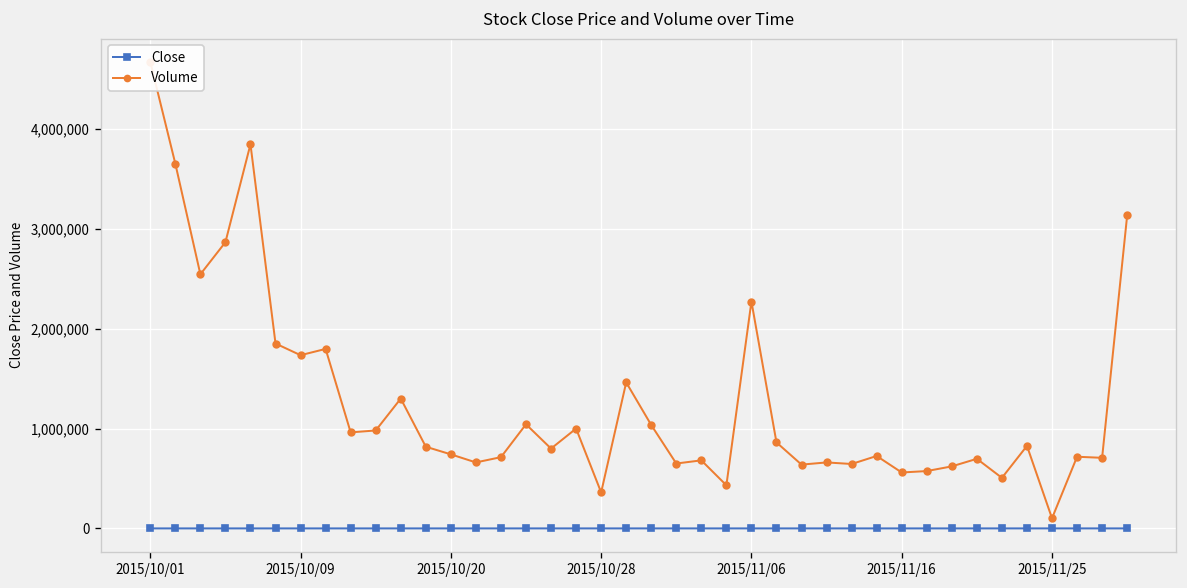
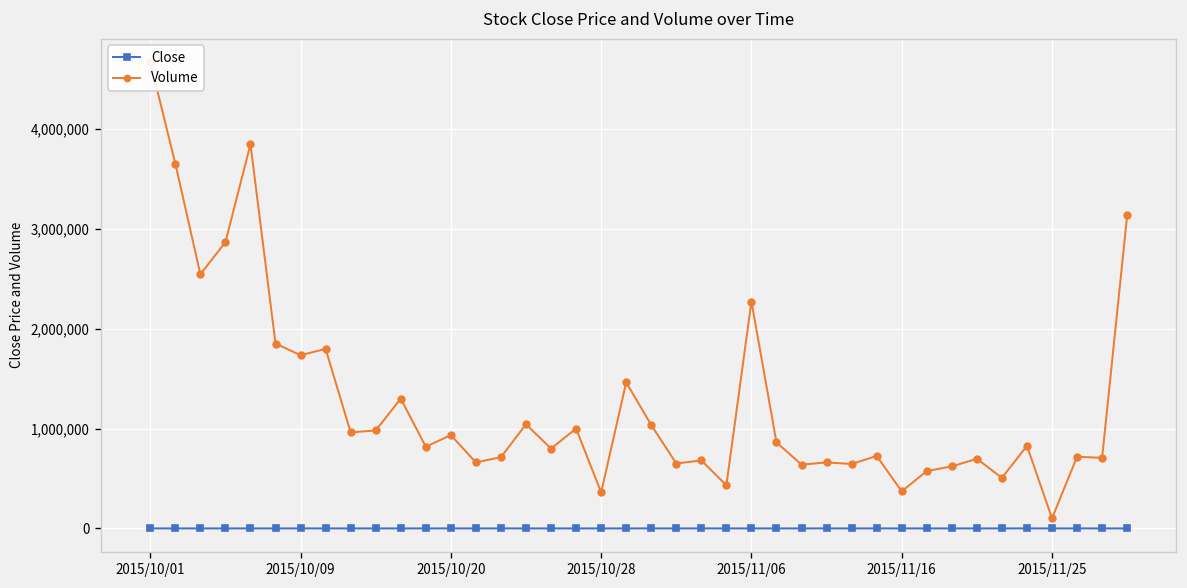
  {
    "Close": {
      "2015/10/01": "0",
      "2015/10/09": "0",
      "2015/10/20": "0",
      "2015/10/28": "0",
      "2015/11/06": "0",
      "2015/11/16": "0",
      "2015/11/25": "0"
    },
    "Volume": {
      "2015/10/09": "1,700,000",
-     "2015/10/20": "700,000",
+     "2015/10/20": "900,000",
      "2015/10/28": "400,000",
      "2015/11/06": "2,300,000",
-     "2015/11/16": "600,000",
+     "2015/11/16": "400,000",
      "2015/11/25": "100,000"
    }
  }
